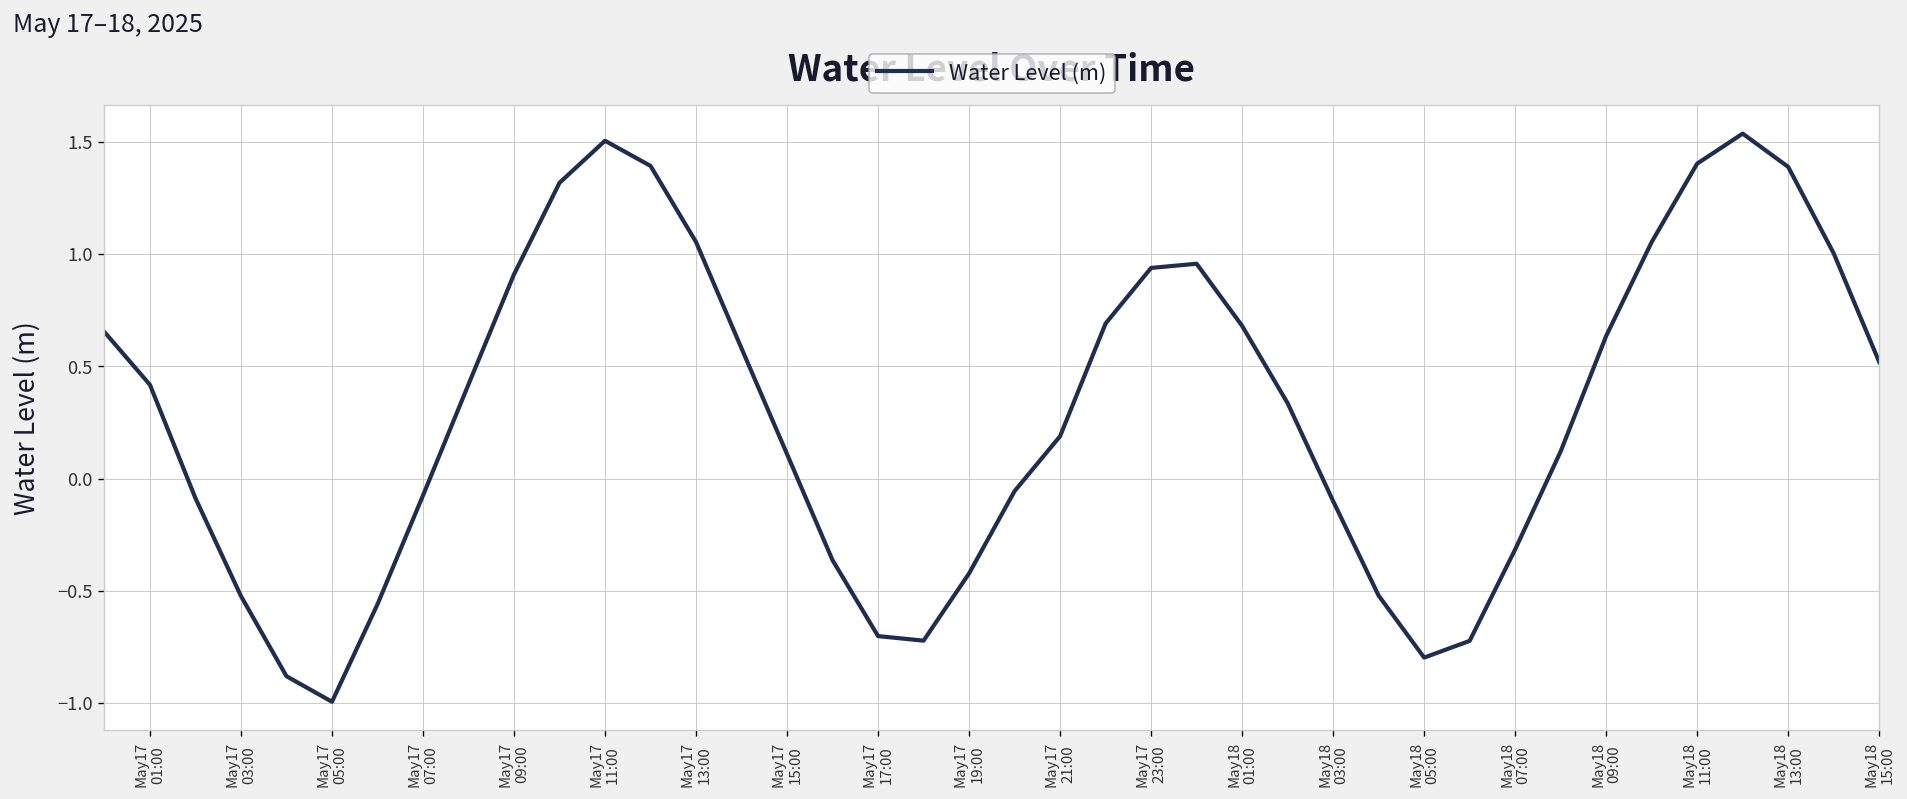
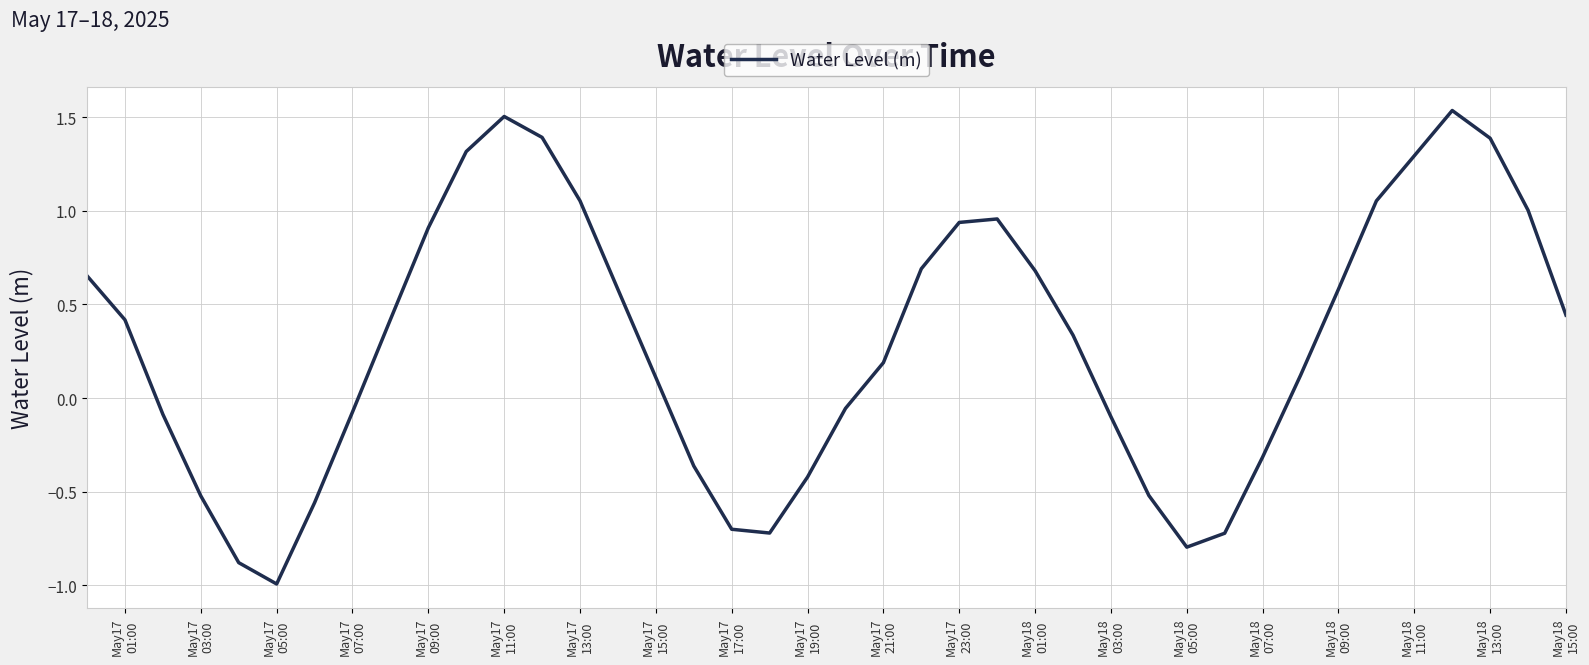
  {
    "May17 01:00": 0.42,
    "May17 03:00": -0.52,
    "May17 05:00": -0.99,
    "May17 07:00": -0.07,
    "May17 09:00": 0.91,
    "May17 11:00": 1.50,
    "May17 13:00": 1.05,
    "May17 15:00": 0.11,
    "May17 17:00": -0.70,
    "May17 19:00": -0.42,
    "May17 21:00": 0.19,
    "May17 23:00": 0.94,
    "May18 01:00": 0.68,
    "May18 03:00": -0.10,
    "May18 05:00": -0.80,
    "May18 07:00": -0.32,
-   "May18 09:00": 0.63,
-   "May18 11:00": 1.40,
+   "May18 09:00": 0.58,
+   "May18 11:00": 1.29,
    "May18 13:00": 1.39,
-   "May18 15:00": 0.52
+   "May18 15:00": 0.44
  }
